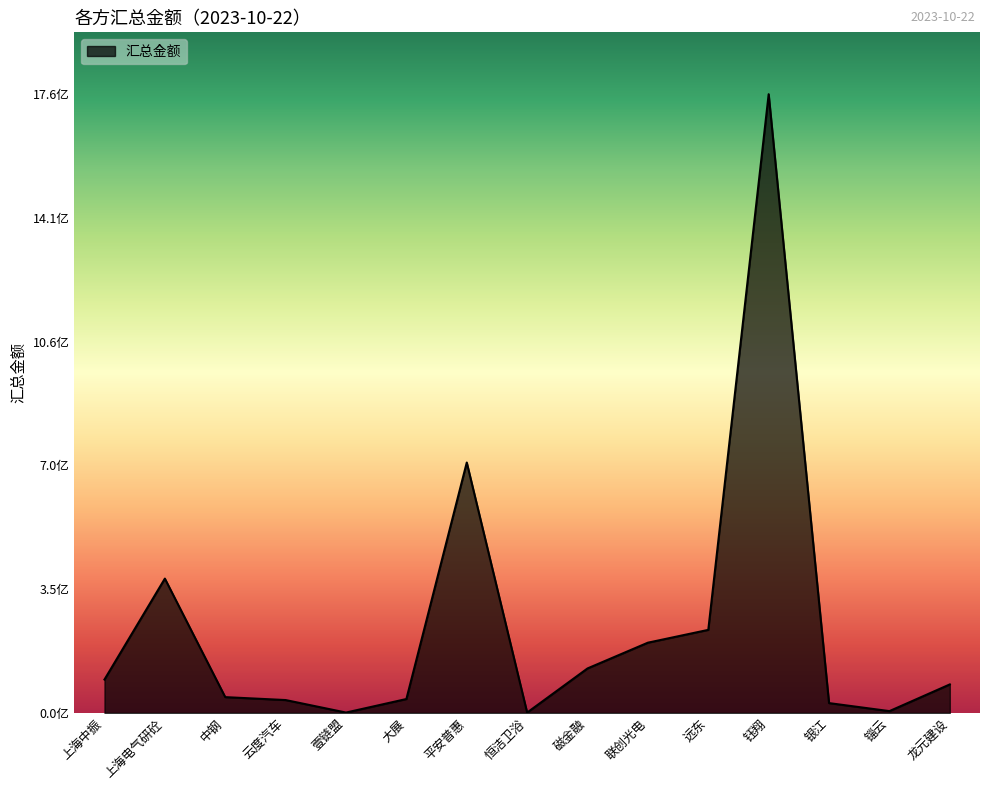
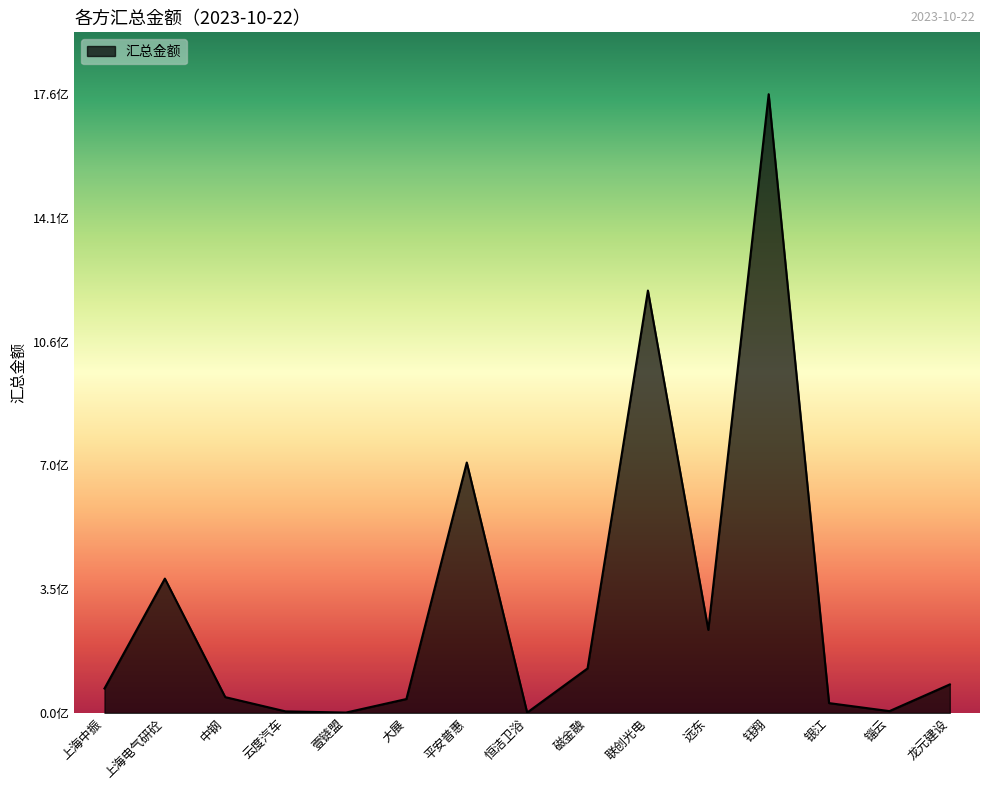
  {
-   "上海中振": "0.9亿",
+   "上海中振": "0.7亿",
    "上海电气研砼": "3.8亿",
    "中钢": "0.4亿",
-   "云度汽车": "0.4亿",
+   "云度汽车": "0.0亿",
    "壹链盟": "0.0亿",
    "大展": "0.4亿",
    "平安普惠": "7.1亿",
    "恒洁卫浴": "0.0亿",
    "磁金融": "1.3亿",
-   "联创光电": "2.0亿",
+   "联创光电": "12.0亿",
    "远东": "2.4亿",
    "钰翔": "17.6亿",
    "银江": "0.3亿",
    "锱云": "0.1亿",
    "龙元建设": "0.8亿"
  }
